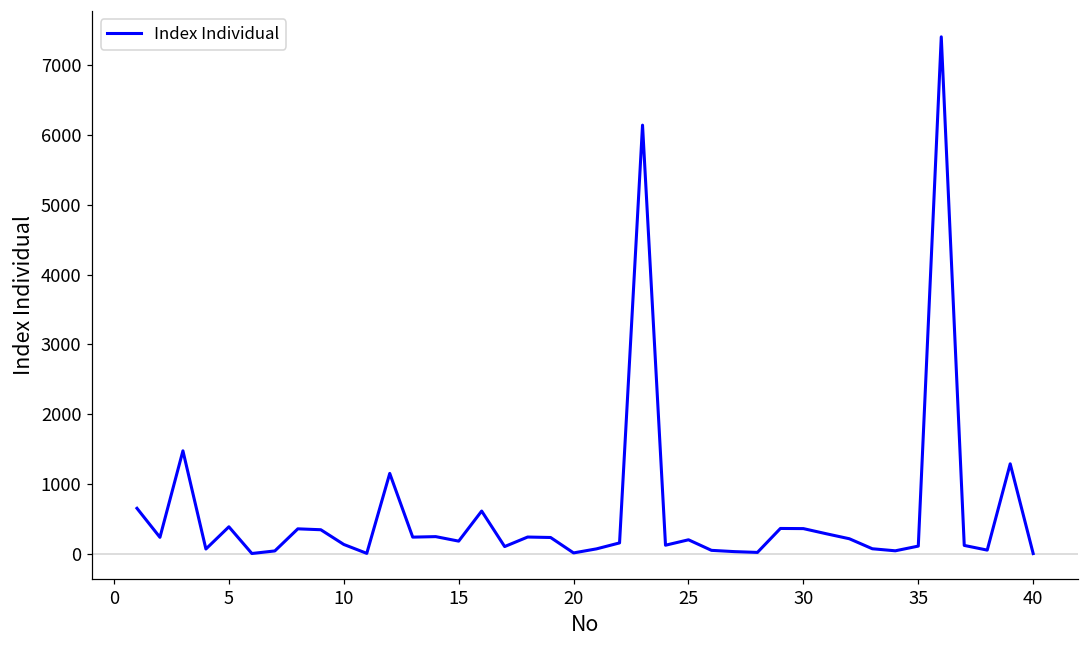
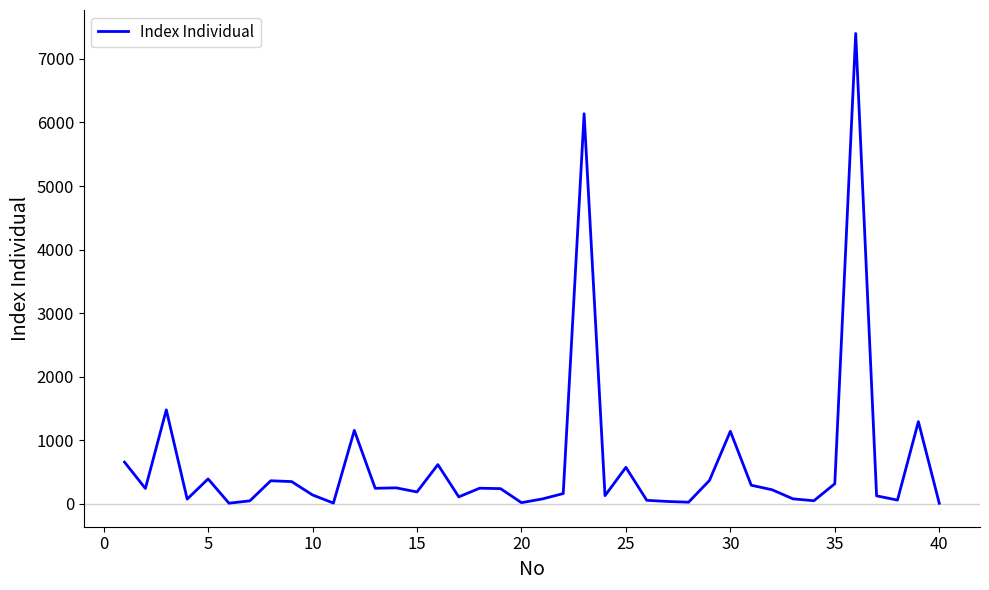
  {
    "5": 400,
    "10": 100,
    "15": 200,
    "20": 0,
-   "25": 200,
-   "30": 400,
-   "35": 100,
+   "25": 600,
+   "30": 1100,
+   "35": 300,
    "40": 0
  }
